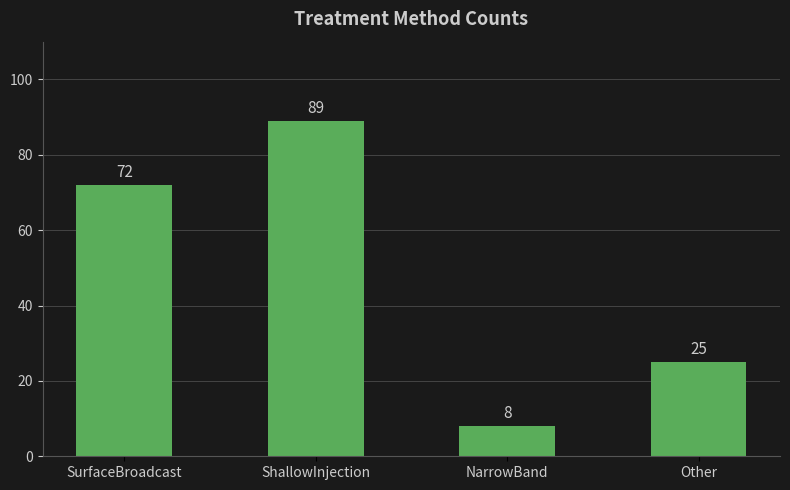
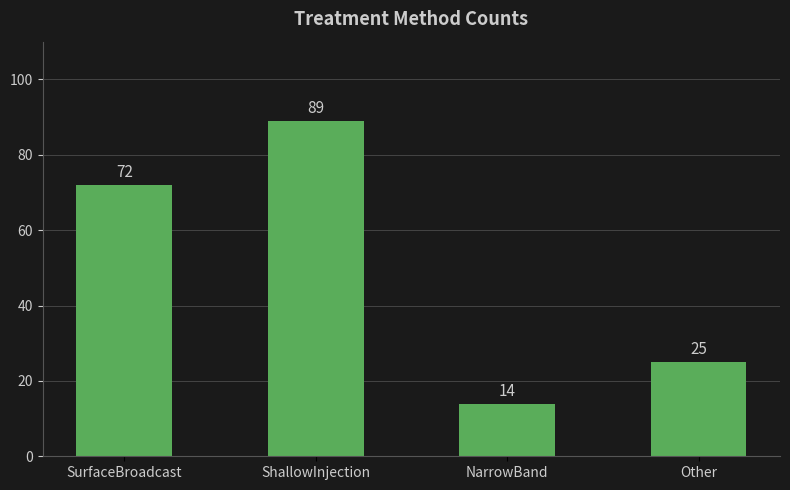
  {
    "SurfaceBroadcast": 72,
    "ShallowInjection": 89,
-   "NarrowBand": 8,
+   "NarrowBand": 14,
    "Other": 25
  }
